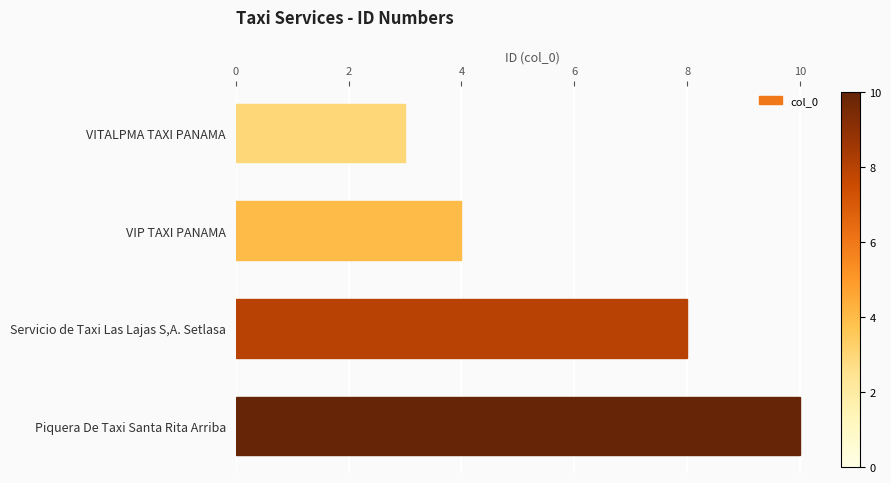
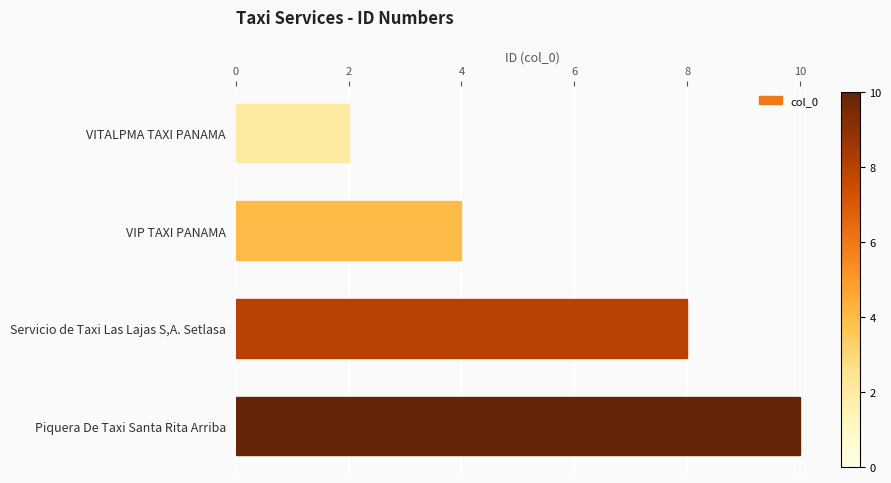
  {
-   "VITALPMA TAXI PANAMA": 3,
+   "VITALPMA TAXI PANAMA": 2,
    "VIP TAXI PANAMA": 4,
    "Servicio de Taxi Las Lajas S,A. Setlasa": 8,
    "Piquera De Taxi Santa Rita Arriba": 10
  }
